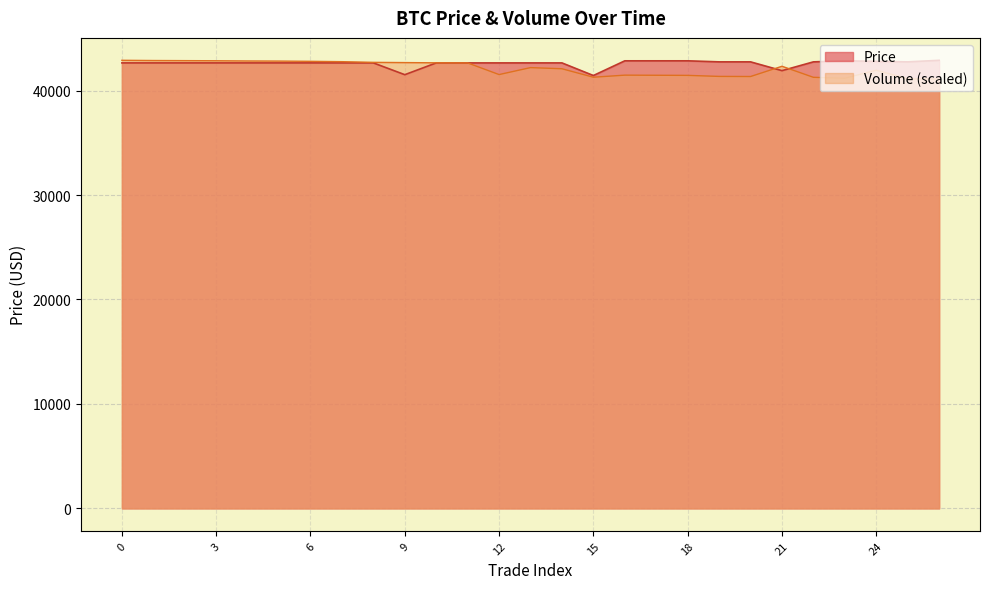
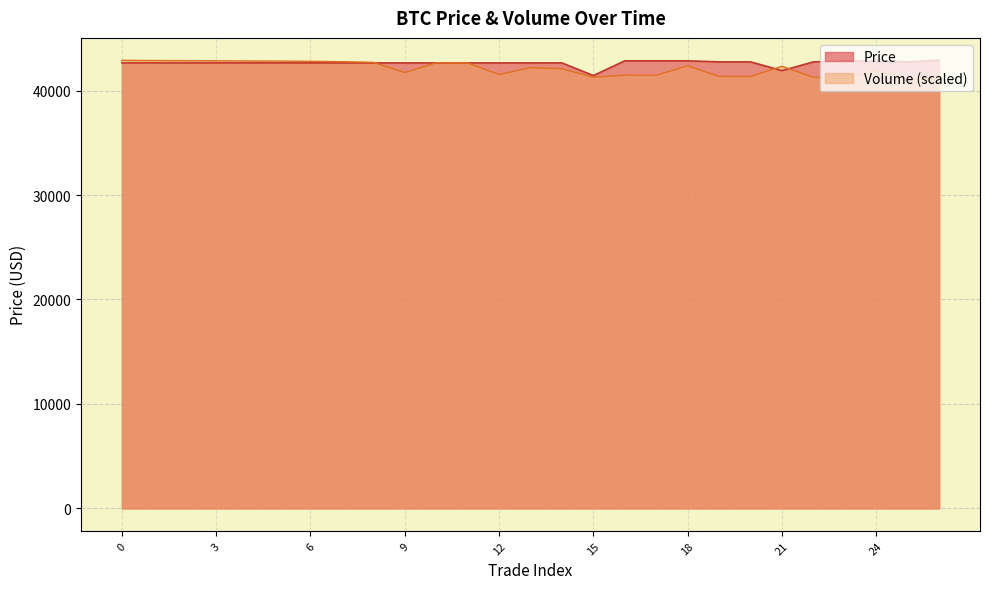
  {
    "Price": {
      "0": 42700,
-     "9": 41500,
+     "9": 42700,
      "12": 42700,
      "18": 42900,
      "21": 41900
    },
    "Volume (scaled)": {
      "0": 42900,
-     "9": 42700,
+     "9": 41700,
      "12": 41500,
-     "18": 41500,
+     "18": 42400,
      "21": 42300
    }
  }
